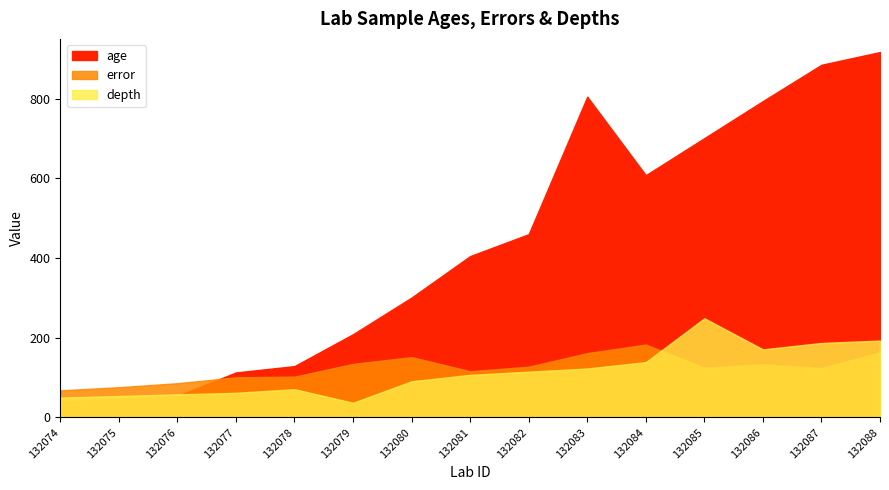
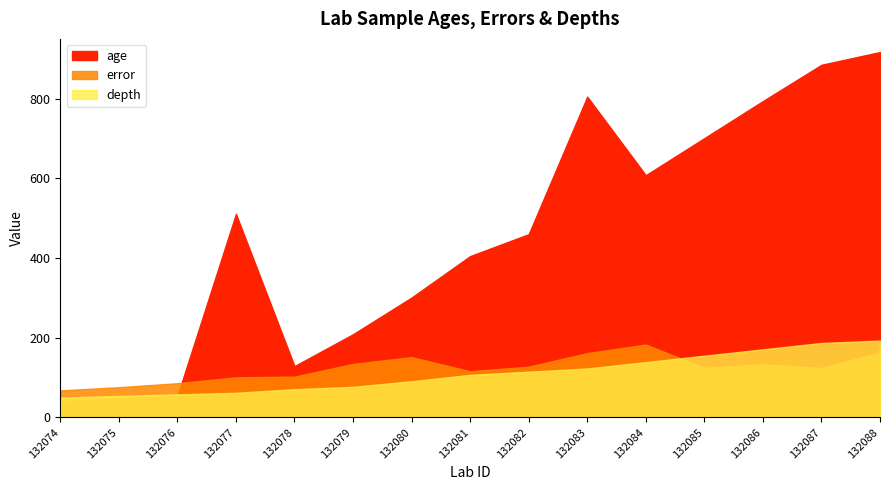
  {
    "age": {
      "132074": 40,
      "132075": 50,
-     "132077": 110,
+     "132077": 510,
      "132078": 130,
      "132079": 210,
      "132080": 300,
      "132081": 410,
      "132082": 460,
      "132083": 810,
      "132084": 610,
      "132085": 700,
      "132086": 790,
      "132087": 890,
      "132088": 920
    },
    "error": {
      "132074": 70,
      "132075": 80,
      "132076": 90,
      "132077": 100,
      "132078": 100,
      "132079": 130,
      "132080": 150,
      "132081": 120,
      "132082": 130,
      "132083": 160,
      "132084": 180,
      "132085": 120,
      "132086": 130,
      "132087": 120,
      "132088": 160
    },
    "depth": {
      "132074": 50,
      "132075": 50,
      "132077": 60,
      "132078": 70,
-     "132079": 40,
+     "132079": 80,
      "132080": 90,
      "132081": 110,
      "132082": 120,
      "132083": 120,
      "132084": 140,
-     "132085": 250,
+     "132085": 160,
      "132086": 170,
      "132087": 190,
      "132088": 190
    }
  }
